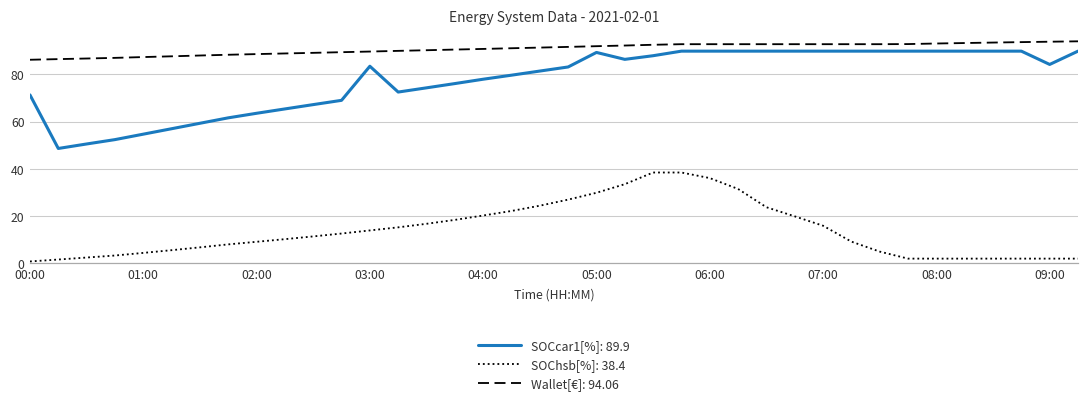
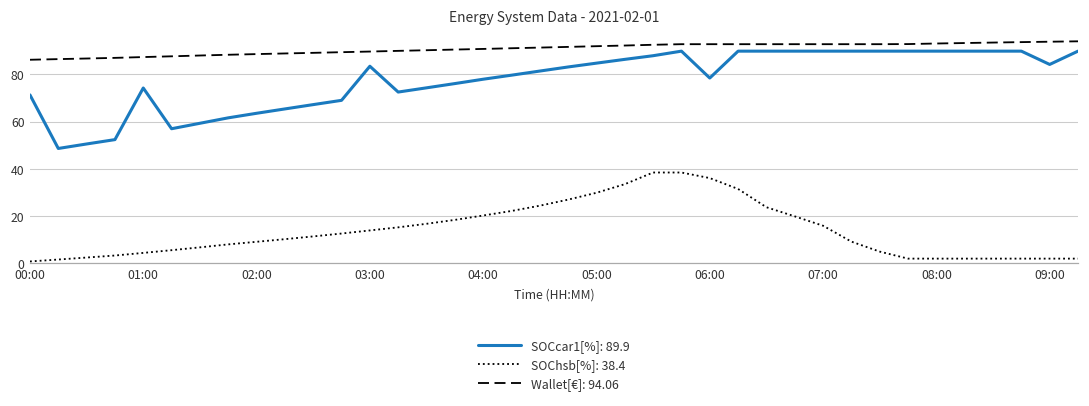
  {
    "SOCcar1[%]: 89.9": {
      "00:00": 71,
-     "01:00": 55,
+     "01:00": 74,
      "02:00": 64,
      "03:00": 83,
      "04:00": 78,
-     "05:00": 89,
-     "06:00": 90,
+     "05:00": 85,
+     "06:00": 78,
      "07:00": 90,
      "08:00": 90,
      "09:00": 84
    }
  }
